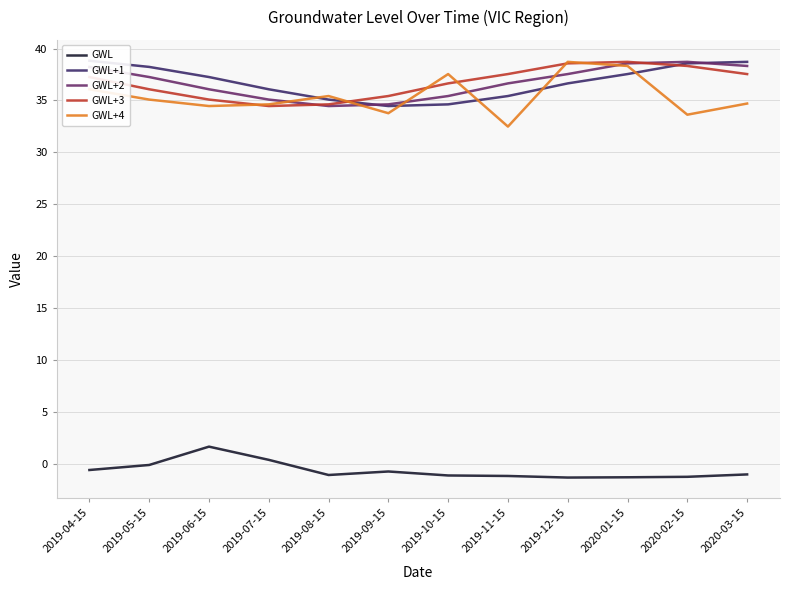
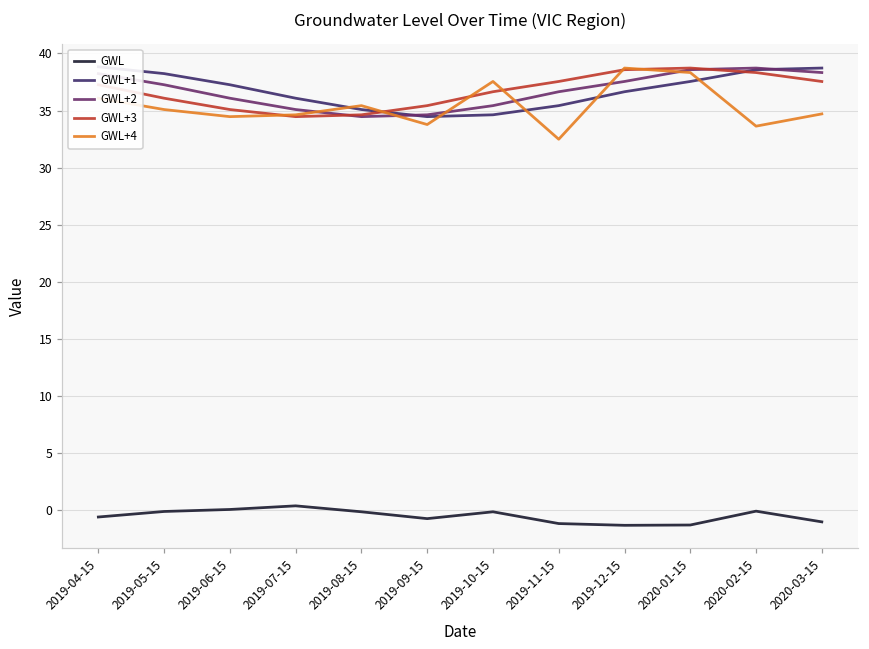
  {
    "GWL": {
      "2019-04-15": -0.6,
      "2019-05-15": -0.1,
-     "2019-06-15": 1.7,
+     "2019-06-15": 0.1,
      "2019-07-15": 0.4,
-     "2019-08-15": -1.1,
+     "2019-08-15": -0.1,
      "2019-09-15": -0.7,
-     "2019-10-15": -1.1,
+     "2019-10-15": -0.1,
      "2019-11-15": -1.2,
      "2019-12-15": -1.3,
      "2020-01-15": -1.3,
-     "2020-02-15": -1.2,
+     "2020-02-15": -0.1,
      "2020-03-15": -1.0
    },
    "GWL+3": {
      "2019-05-15": 36.1,
      "2019-06-15": 35.1,
      "2019-09-15": 35.4,
      "2019-10-15": 36.6,
      "2019-11-15": 37.5,
      "2020-02-15": 38.3,
      "2020-03-15": 37.5
    },
    "GWL+4": {
      "2019-05-15": 35.1,
      "2019-06-15": 34.5,
      "2019-08-15": 35.4,
      "2019-09-15": 33.8,
      "2019-10-15": 37.5,
      "2019-11-15": 32.5,
      "2020-01-15": 38.3,
      "2020-02-15": 33.6,
      "2020-03-15": 34.7
    }
  }
